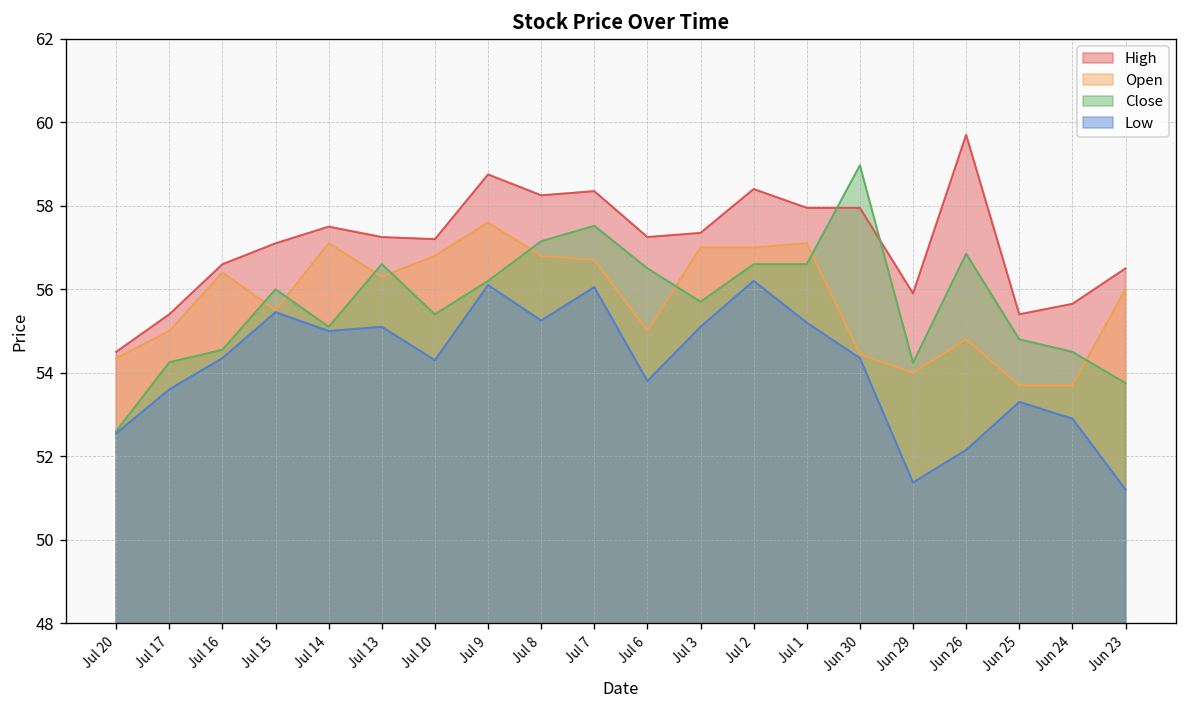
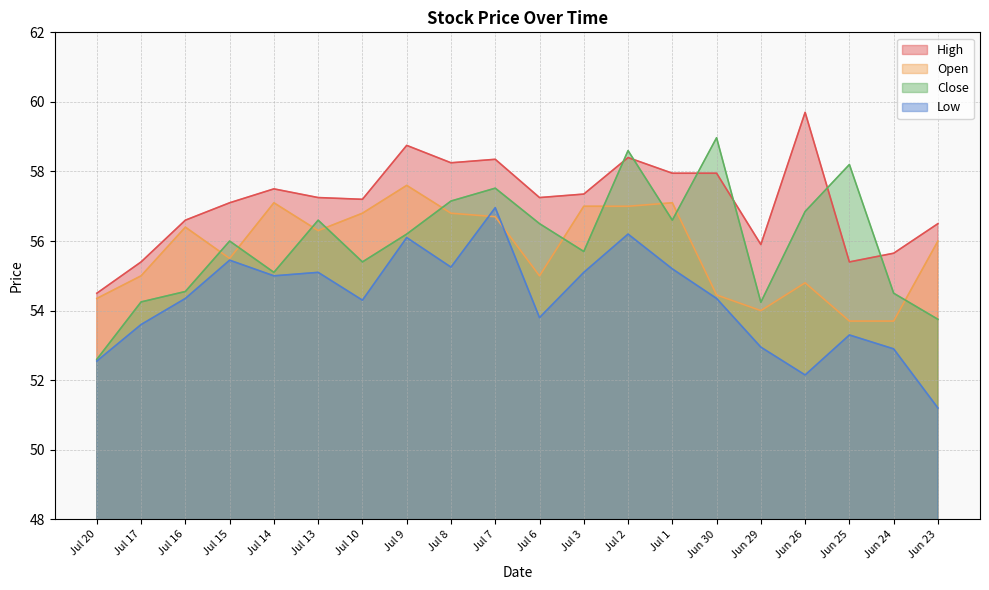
  {
    "Close": {
      "Jul 17": 54.3,
      "Jul 16": 54.6,
      "Jul 15": 56.0,
      "Jul 14": 55.1,
      "Jul 13": 56.6,
      "Jul 10": 55.4,
      "Jul 9": 56.2,
      "Jul 8": 57.2,
      "Jul 7": 57.5,
      "Jul 6": 56.5,
      "Jul 3": 55.7,
-     "Jul 2": 56.6,
+     "Jul 2": 58.6,
      "Jul 1": 56.6,
      "Jun 30": 59.0,
      "Jun 29": 54.2,
      "Jun 26": 56.9,
-     "Jun 25": 54.8,
+     "Jun 25": 58.2,
      "Jun 24": 54.5,
      "Jun 23": 53.8
    },
    "Low": {
      "Jul 17": 53.6,
      "Jul 16": 54.4,
      "Jul 14": 55.0,
      "Jul 13": 55.1,
      "Jul 10": 54.3,
      "Jul 9": 56.1,
      "Jul 8": 55.3,
-     "Jul 7": 56.1,
+     "Jul 7": 57.0,
      "Jul 6": 53.8,
      "Jul 3": 55.1,
      "Jul 2": 56.2,
      "Jul 1": 55.2,
      "Jun 30": 54.4,
-     "Jun 29": 51.4,
+     "Jun 29": 53.0,
      "Jun 26": 52.2,
      "Jun 25": 53.3,
      "Jun 24": 52.9,
      "Jun 23": 51.2
    }
  }
